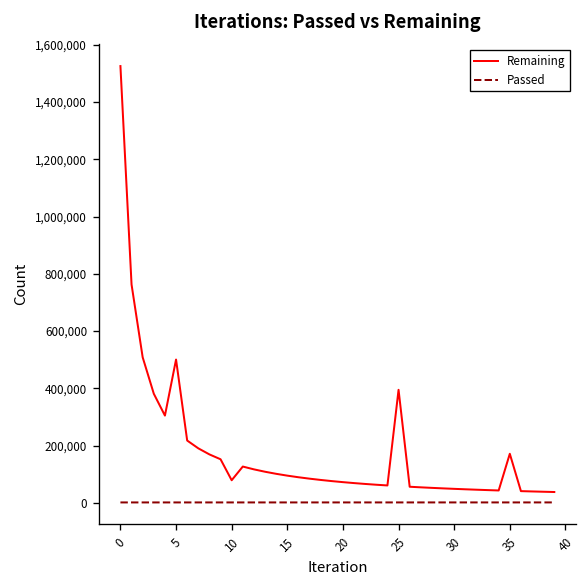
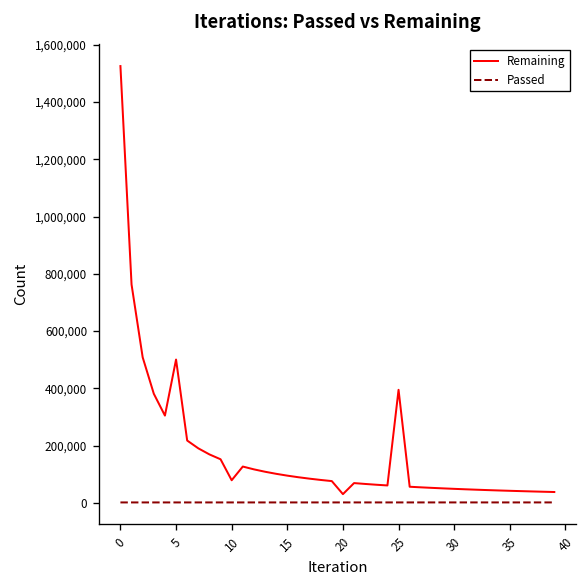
  {
    "Remaining": {
      "0": "1,530,000",
      "5": "500,000",
      "10": "80,000",
      "15": "100,000",
-     "20": "70,000",
+     "20": "30,000",
      "25": "390,000",
      "30": "50,000",
-     "35": "170,000"
+     "35": "40,000"
    },
    "Passed": {
      "0": "0",
      "5": "0",
      "10": "0",
      "15": "0",
      "20": "0",
      "25": "0",
      "30": "0",
      "35": "0"
    }
  }
